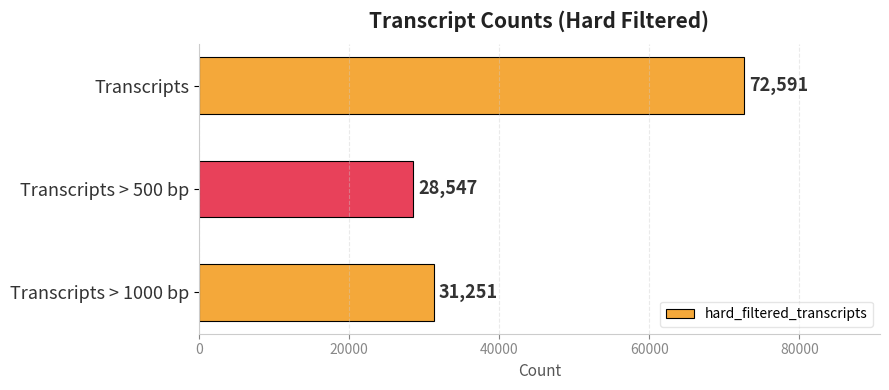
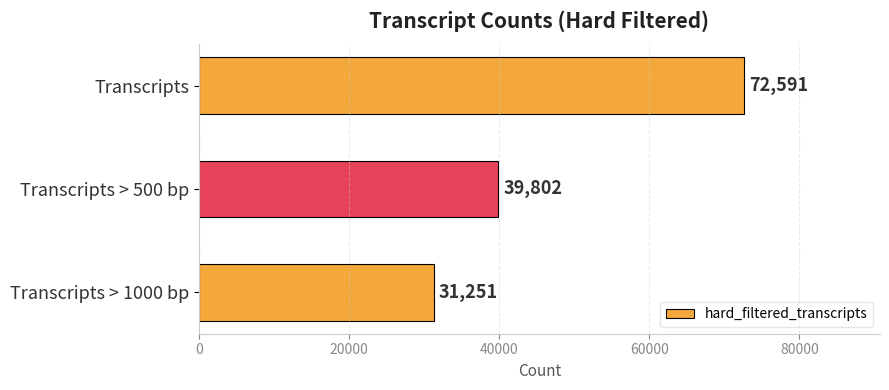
  {
    "Transcripts": "72,591",
-   "Transcripts > 500 bp": "28,547",
+   "Transcripts > 500 bp": "39,802",
    "Transcripts > 1000 bp": "31,251"
  }
